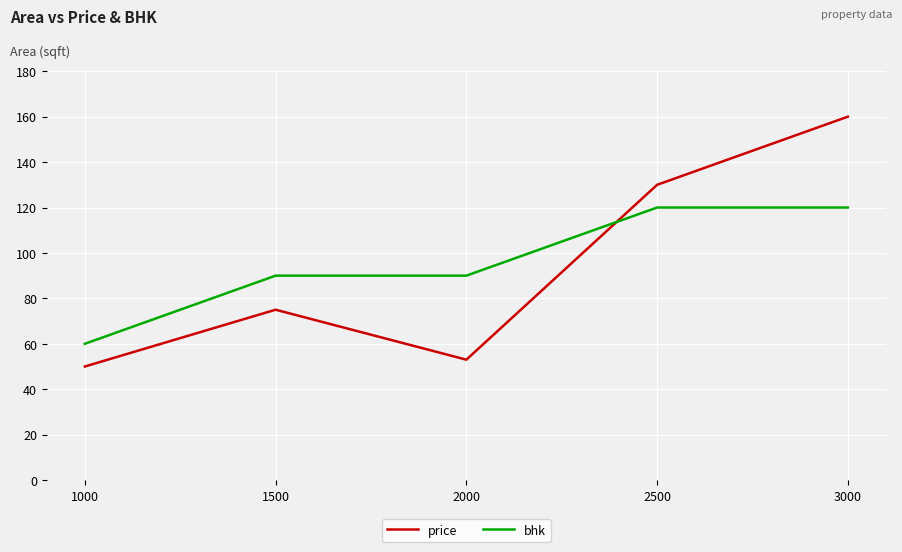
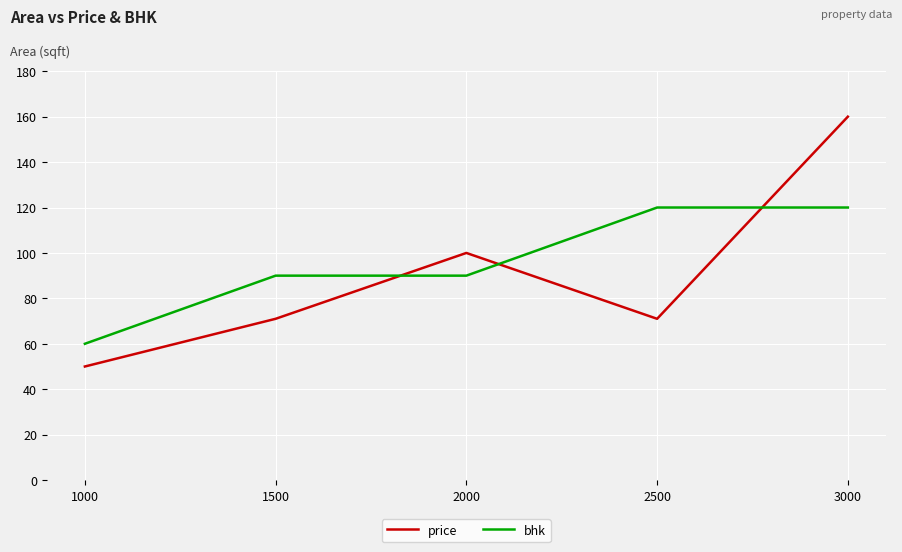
  {
    "price": {
      "1000": 50,
-     "1500": 75,
-     "2000": 53,
-     "2500": 130,
+     "1500": 71,
+     "2000": 100,
+     "2500": 71,
      "3000": 160
    },
    "bhk": {
      "1000": 60,
      "1500": 90,
      "2000": 90,
      "2500": 120,
      "3000": 120
    }
  }
